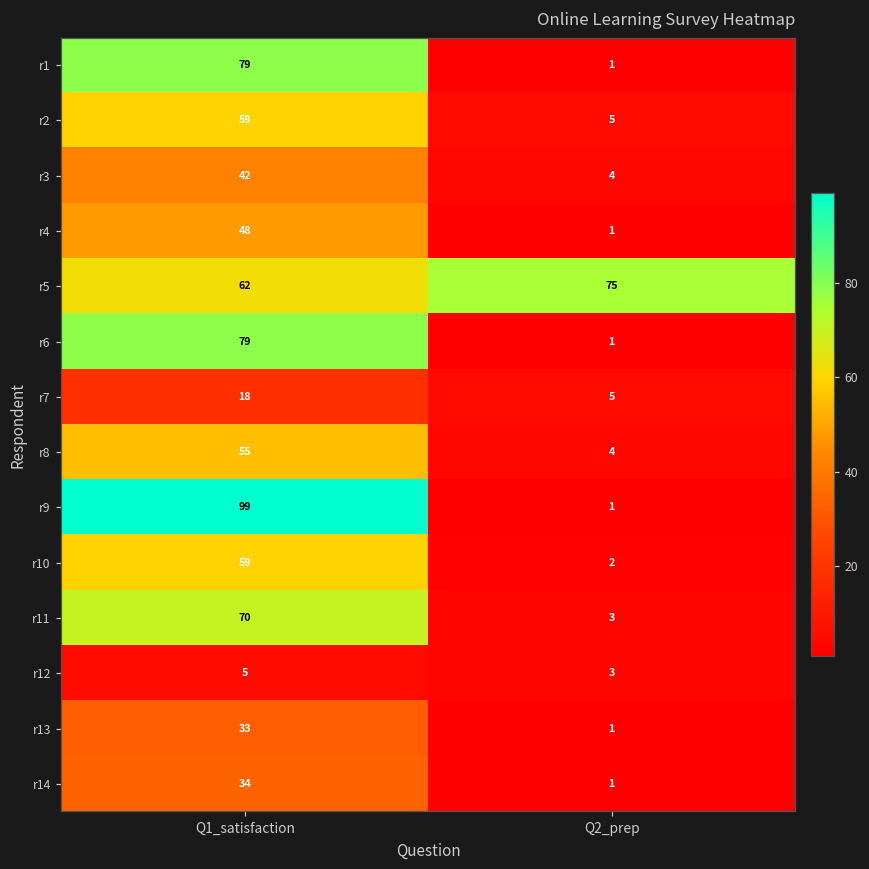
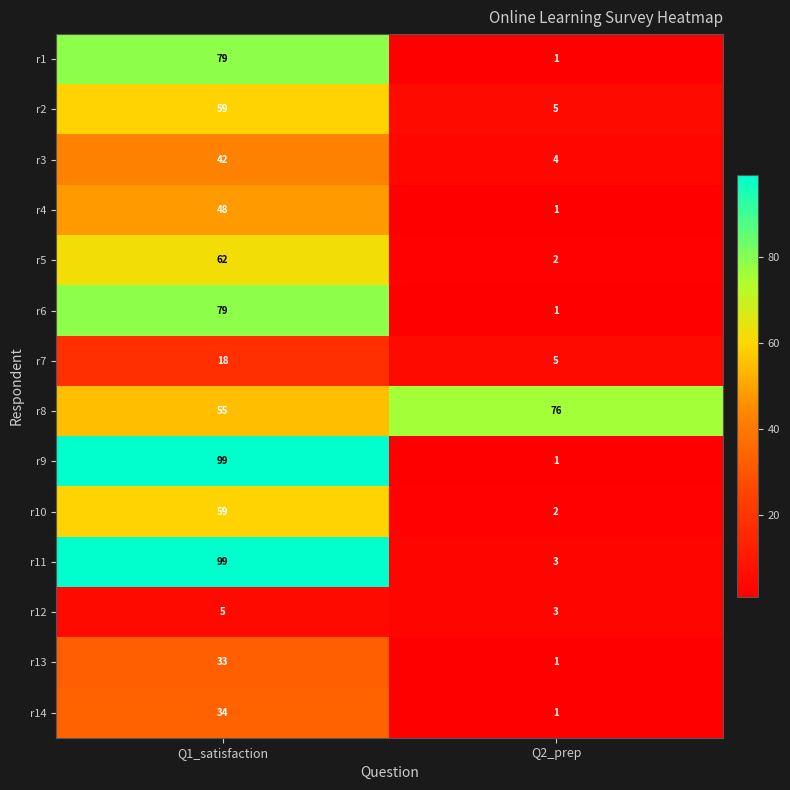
  {
    "r1": {
      "Q1_satisfaction": 79,
      "Q2_prep": 1
    },
    "r2": {
      "Q1_satisfaction": 59,
      "Q2_prep": 5
    },
    "r3": {
      "Q1_satisfaction": 42,
      "Q2_prep": 4
    },
    "r4": {
      "Q1_satisfaction": 48,
      "Q2_prep": 1
    },
    "r5": {
      "Q1_satisfaction": 62,
-     "Q2_prep": 75
+     "Q2_prep": 2
    },
    "r6": {
      "Q1_satisfaction": 79,
      "Q2_prep": 1
    },
    "r7": {
      "Q1_satisfaction": 18,
      "Q2_prep": 5
    },
    "r8": {
      "Q1_satisfaction": 55,
-     "Q2_prep": 4
+     "Q2_prep": 76
    },
    "r9": {
      "Q1_satisfaction": 99,
      "Q2_prep": 1
    },
    "r10": {
      "Q1_satisfaction": 59,
      "Q2_prep": 2
    },
    "r11": {
-     "Q1_satisfaction": 70,
+     "Q1_satisfaction": 99,
      "Q2_prep": 3
    },
    "r12": {
      "Q1_satisfaction": 5,
      "Q2_prep": 3
    },
    "r13": {
      "Q1_satisfaction": 33,
      "Q2_prep": 1
    },
    "r14": {
      "Q1_satisfaction": 34,
      "Q2_prep": 1
    }
  }
